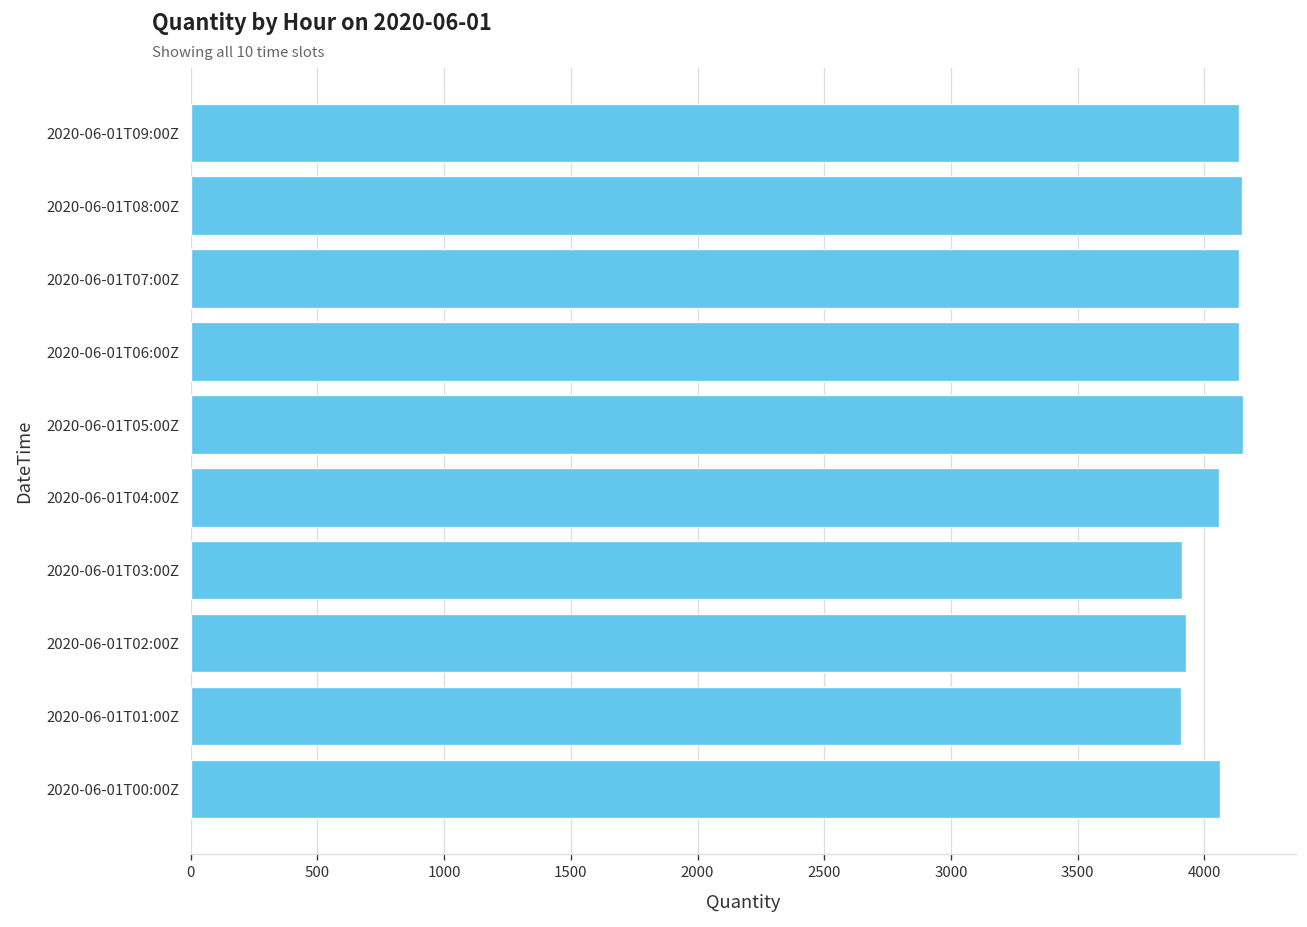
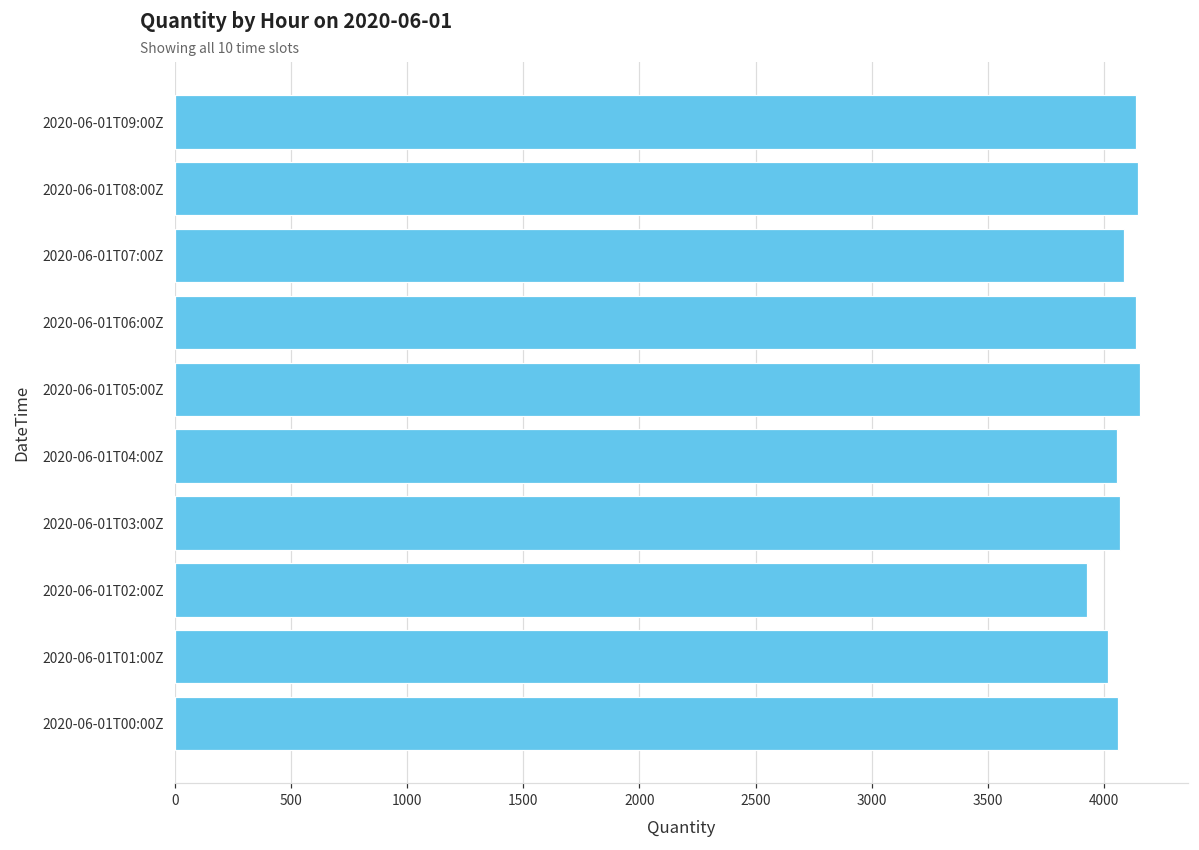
  {
    "2020-06-01T09:00Z": 4140,
    "2020-06-01T08:00Z": 4150,
-   "2020-06-01T07:00Z": 4140,
+   "2020-06-01T07:00Z": 4090,
    "2020-06-01T06:00Z": 4140,
    "2020-06-01T05:00Z": 4150,
    "2020-06-01T04:00Z": 4060,
-   "2020-06-01T03:00Z": 3910,
+   "2020-06-01T03:00Z": 4070,
    "2020-06-01T02:00Z": 3930,
-   "2020-06-01T01:00Z": 3910,
+   "2020-06-01T01:00Z": 4020,
    "2020-06-01T00:00Z": 4060
  }
